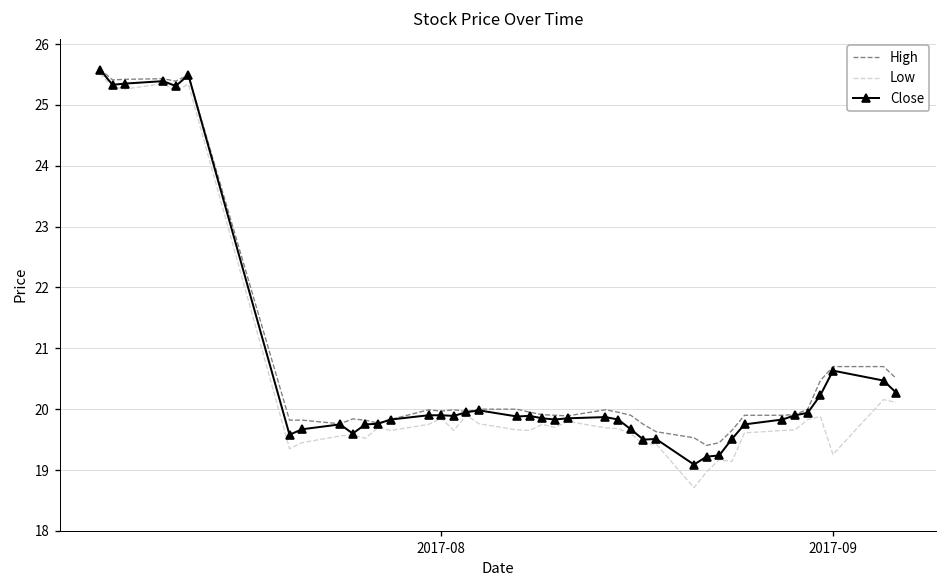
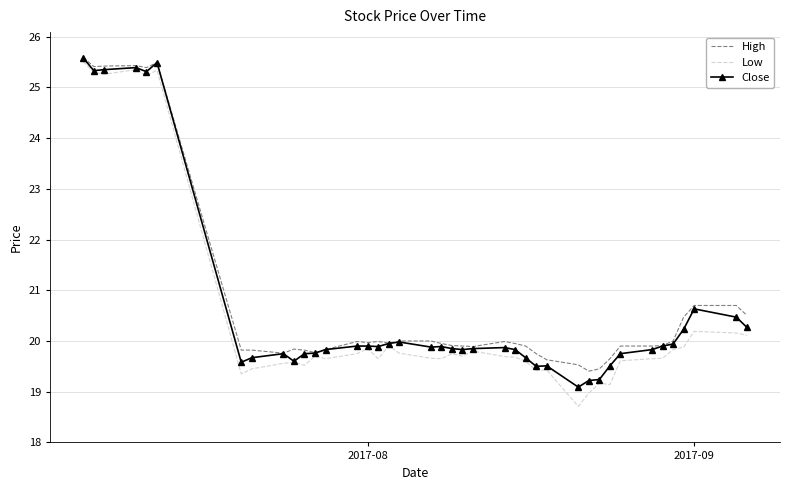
  {
    "High": {
      "2017-08": 20.0,
      "2017-09": 20.7
    },
    "Low": {
-     "2017-09": 19.3
+     "2017-09": 20.2
    },
    "Close": {
      "2017-09": 20.6
    }
  }
